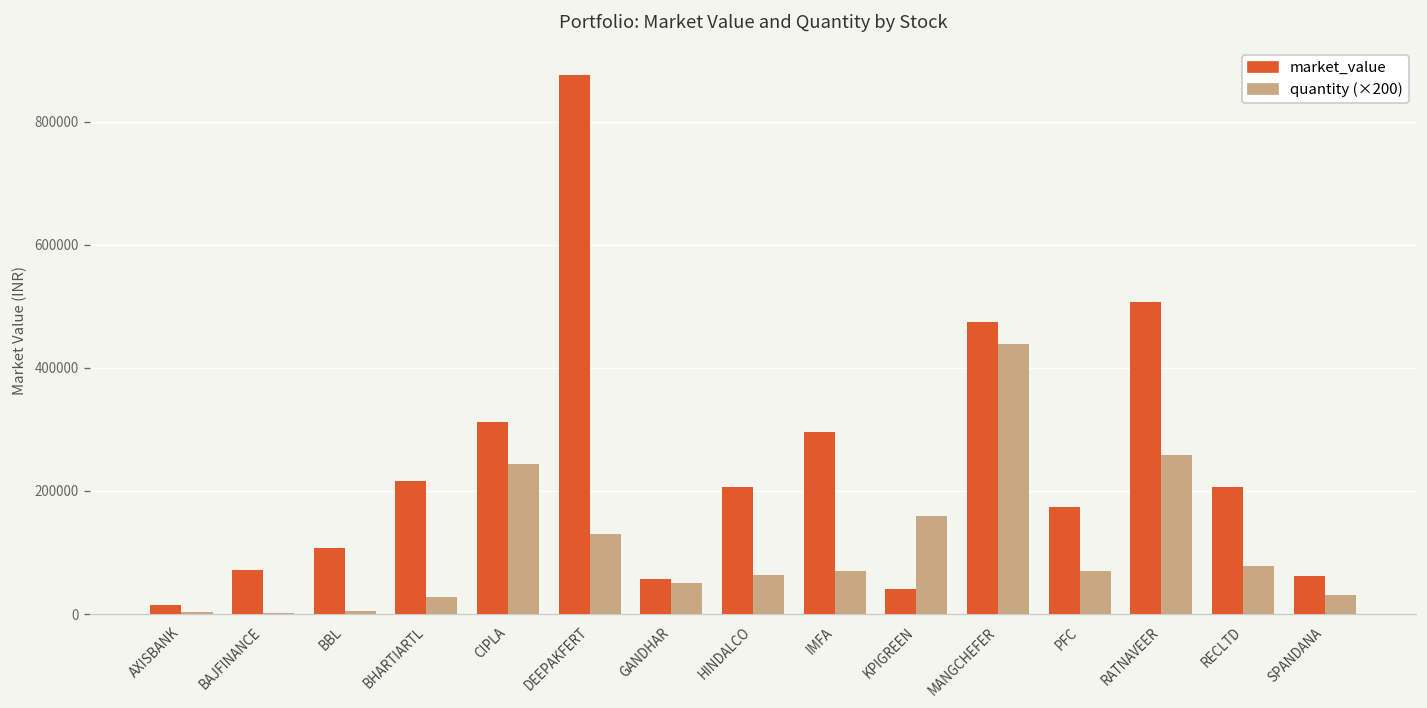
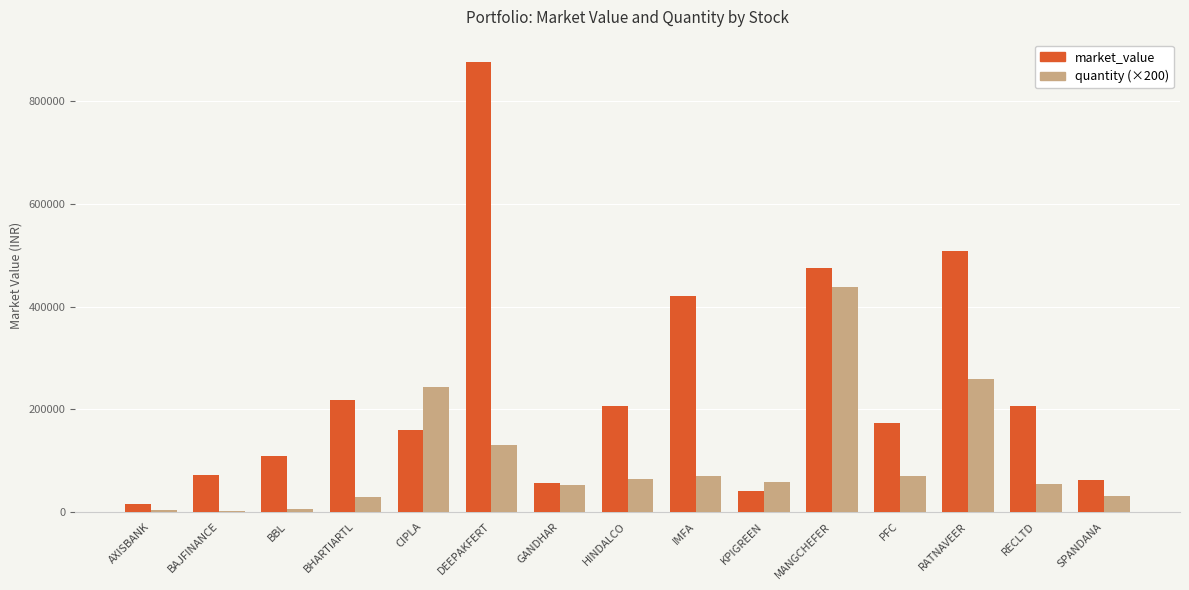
  {
    "market_value": {
      "AXISBANK": 10000,
      "BAJFINANCE": 70000,
      "BBL": 110000,
      "BHARTIARTL": 220000,
-     "CIPLA": 310000,
+     "CIPLA": 160000,
      "DEEPAKFERT": 880000,
      "GANDHAR": 60000,
      "HINDALCO": 210000,
-     "IMFA": 300000,
+     "IMFA": 420000,
      "KPIGREEN": 40000,
      "MANGCHEFER": 480000,
      "PFC": 170000,
      "RATNAVEER": 510000,
      "RECLTD": 210000,
      "SPANDANA": 60000
    },
    "quantity (×200)": {
      "BBL": 10000,
      "BHARTIARTL": 30000,
      "CIPLA": 240000,
      "DEEPAKFERT": 130000,
      "GANDHAR": 50000,
      "HINDALCO": 60000,
      "IMFA": 70000,
-     "KPIGREEN": 160000,
+     "KPIGREEN": 60000,
      "MANGCHEFER": 440000,
      "PFC": 70000,
      "RATNAVEER": 260000,
-     "RECLTD": 80000,
+     "RECLTD": 50000,
      "SPANDANA": 30000
    }
  }
